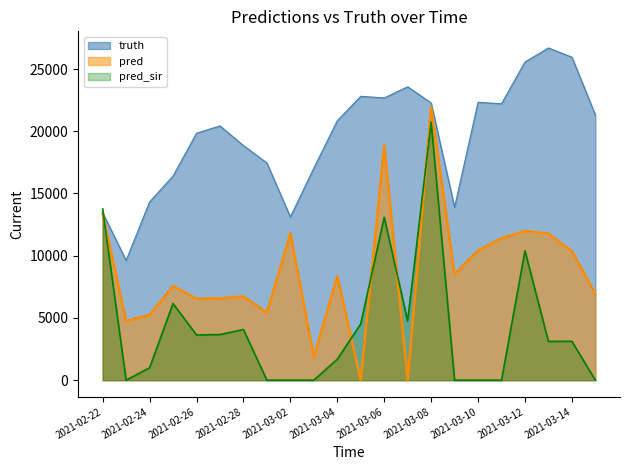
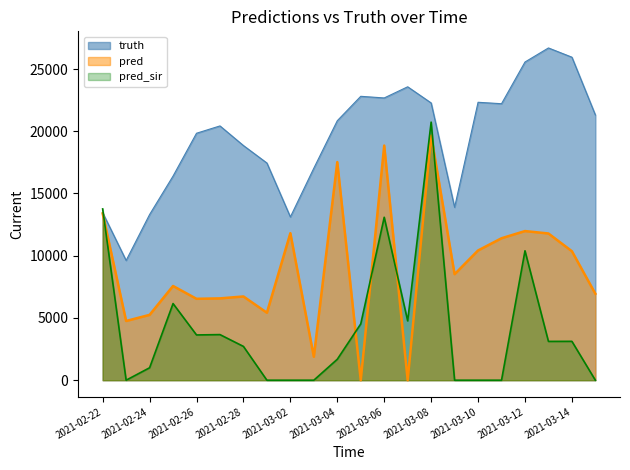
  {
    "truth": {
-     "2021-02-24": 14300,
+     "2021-02-24": 13300,
      "2021-02-26": 19800,
      "2021-02-28": 18900,
      "2021-03-02": 13100,
      "2021-03-04": 20800,
      "2021-03-06": 22700,
      "2021-03-08": 22300,
      "2021-03-10": 22300,
      "2021-03-12": 25600,
      "2021-03-14": 26000
    },
    "pred": {
      "2021-02-24": 5200,
      "2021-02-26": 6500,
      "2021-02-28": 6700,
      "2021-03-02": 11800,
-     "2021-03-04": 8400,
+     "2021-03-04": 17500,
      "2021-03-06": 18900,
-     "2021-03-08": 21900,
+     "2021-03-08": 19700,
      "2021-03-10": 10400,
      "2021-03-12": 12000,
      "2021-03-14": 10400
    },
    "pred_sir": {
      "2021-02-22": 13800,
      "2021-02-24": 1000,
      "2021-02-26": 3600,
-     "2021-02-28": 4100,
+     "2021-02-28": 2700,
      "2021-03-02": 0,
      "2021-03-04": 1700,
      "2021-03-06": 13100,
      "2021-03-08": 20700,
      "2021-03-10": 0,
      "2021-03-12": 10400,
      "2021-03-14": 3100
    }
  }
